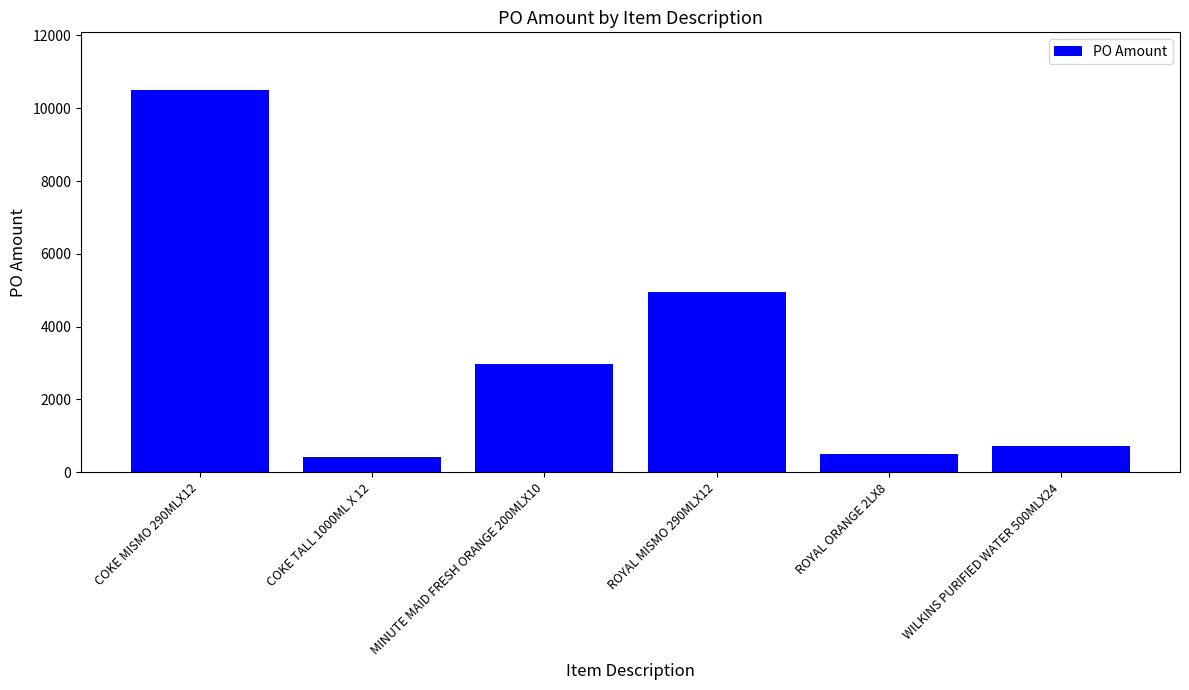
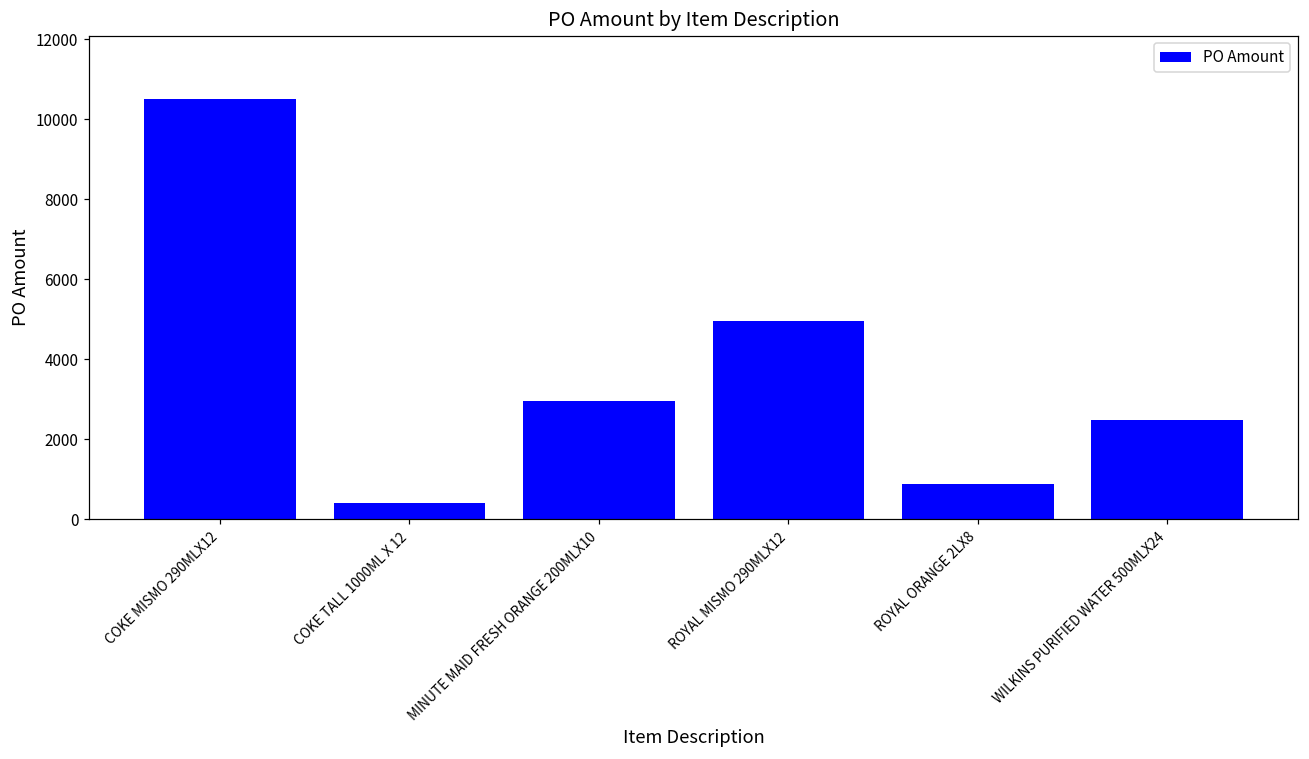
  {
    "COKE MISMO 290MLX12": 10500,
    "COKE TALL 1000ML X 12": 400,
    "MINUTE MAID FRESH ORANGE 200MLX10": 3000,
    "ROYAL MISMO 290MLX12": 5000,
-   "ROYAL ORANGE 2LX8": 500,
-   "WILKINS PURIFIED WATER 500MLX24": 700
+   "ROYAL ORANGE 2LX8": 900,
+   "WILKINS PURIFIED WATER 500MLX24": 2500
  }
